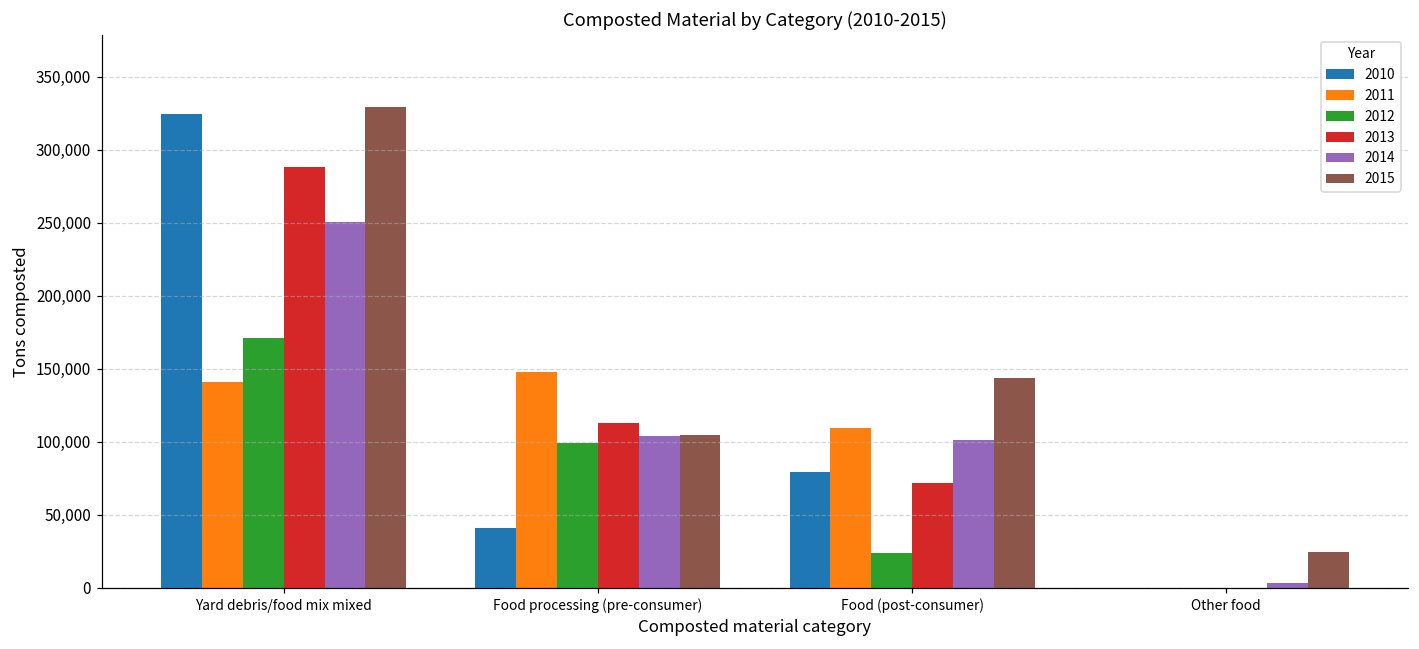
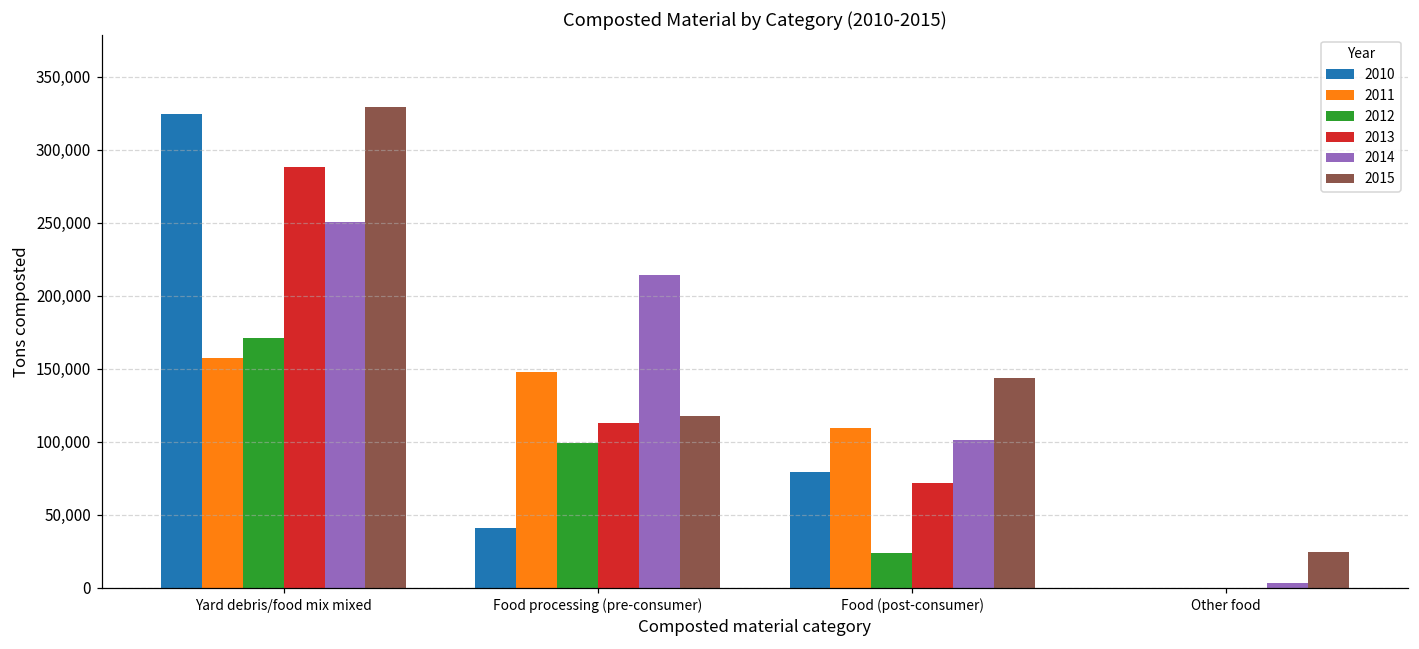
  {
    "2010": {
      "Yard debris/food mix mixed": "324,000",
      "Food processing (pre-consumer)": "41,000",
      "Food (post-consumer)": "79,000",
      "Other food": "0"
    },
    "2011": {
-     "Yard debris/food mix mixed": "141,000",
+     "Yard debris/food mix mixed": "158,000",
      "Food processing (pre-consumer)": "148,000",
      "Food (post-consumer)": "110,000",
      "Other food": "0"
    },
    "2012": {
      "Yard debris/food mix mixed": "171,000",
      "Food processing (pre-consumer)": "99,000",
      "Food (post-consumer)": "24,000",
      "Other food": "0"
    },
    "2013": {
      "Yard debris/food mix mixed": "288,000",
      "Food processing (pre-consumer)": "113,000",
      "Food (post-consumer)": "72,000",
      "Other food": "0"
    },
    "2014": {
      "Yard debris/food mix mixed": "250,000",
-     "Food processing (pre-consumer)": "104,000",
+     "Food processing (pre-consumer)": "214,000",
      "Food (post-consumer)": "101,000",
      "Other food": "3,000"
    },
    "2015": {
      "Yard debris/food mix mixed": "329,000",
-     "Food processing (pre-consumer)": "105,000",
+     "Food processing (pre-consumer)": "118,000",
      "Food (post-consumer)": "144,000",
      "Other food": "25,000"
    }
  }
